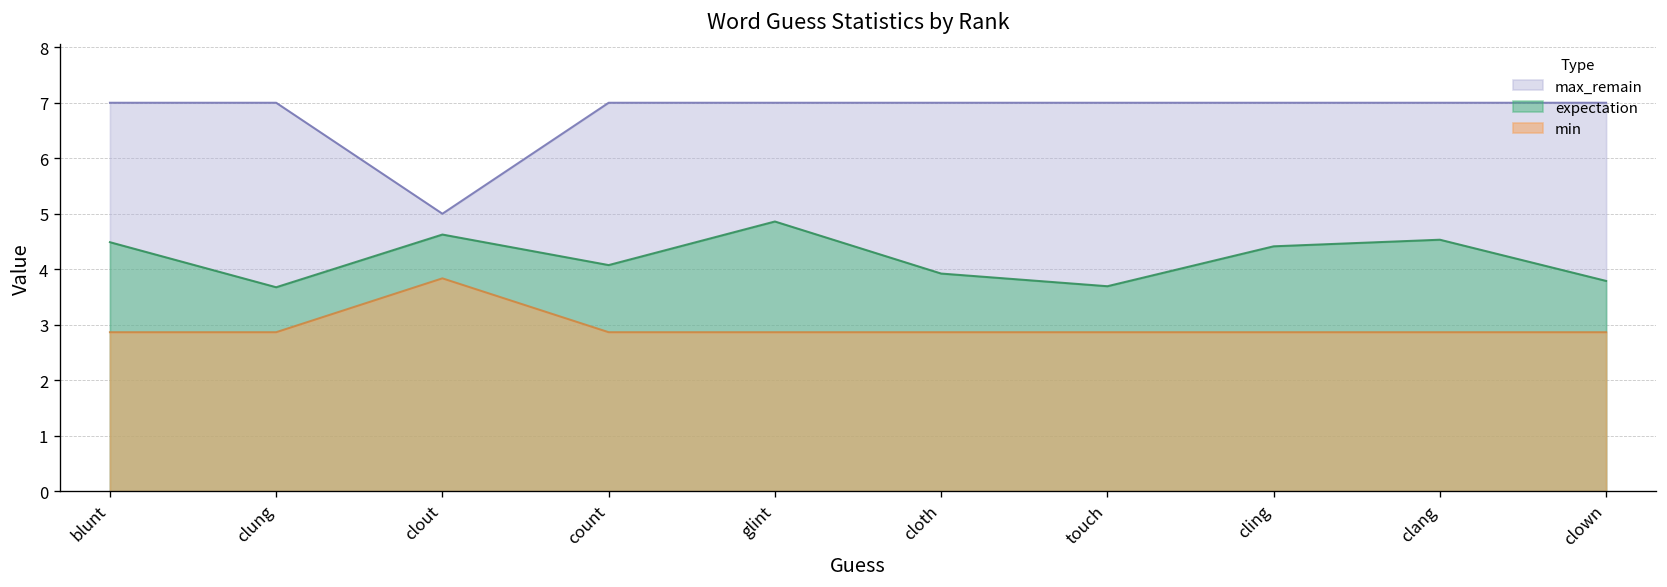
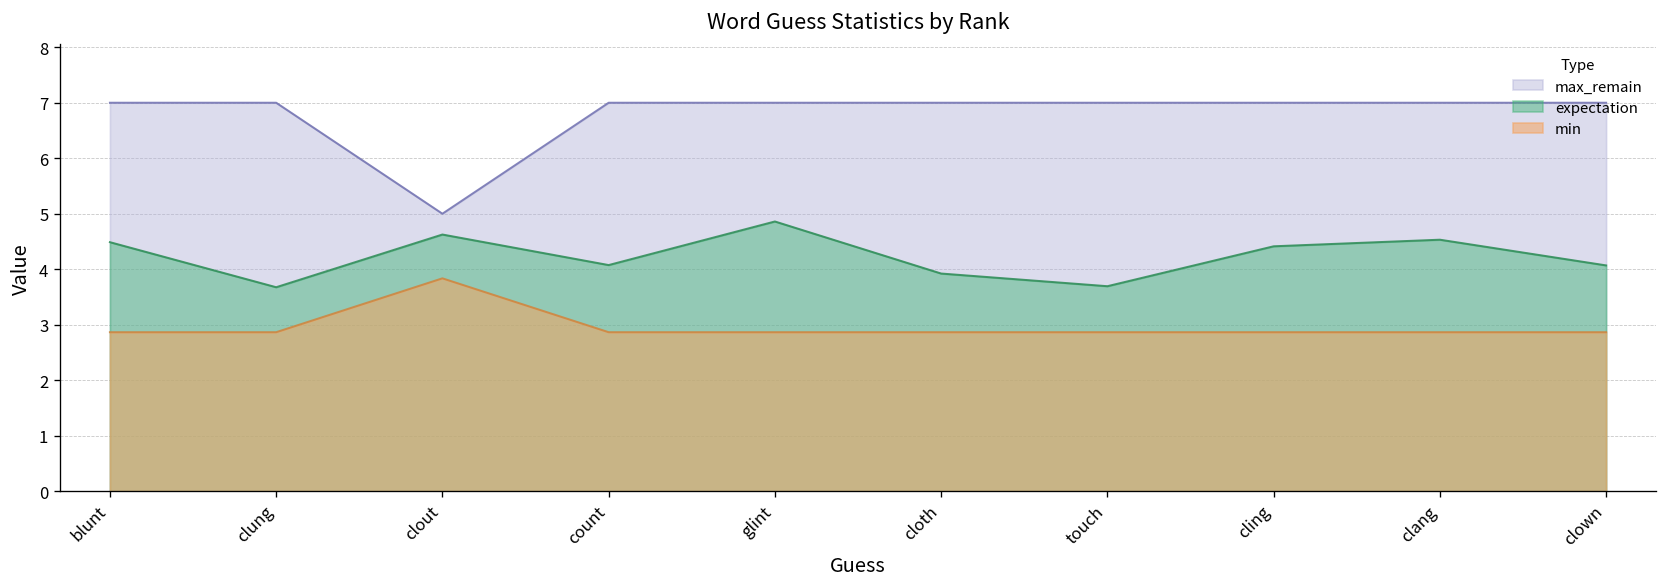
  {
    "max_remain": {
      "blunt": 7.0,
      "clung": 7.0,
      "clout": 5.0,
      "count": 7.0,
      "glint": 7.0,
      "cloth": 7.0,
      "touch": 7.0,
      "cling": 7.0,
      "clang": 7.0,
      "clown": 7.0
    },
    "expectation": {
      "blunt": 4.5,
      "clung": 3.7,
      "clout": 4.6,
      "count": 4.1,
      "glint": 4.9,
      "cloth": 3.9,
      "touch": 3.7,
      "cling": 4.4,
      "clang": 4.5,
-     "clown": 3.8
+     "clown": 4.1
    },
    "min": {
      "blunt": 2.9,
      "clung": 2.9,
      "clout": 3.8,
      "count": 2.9,
      "glint": 2.9,
      "cloth": 2.9,
      "touch": 2.9,
      "cling": 2.9,
      "clang": 2.9,
      "clown": 2.9
    }
  }
